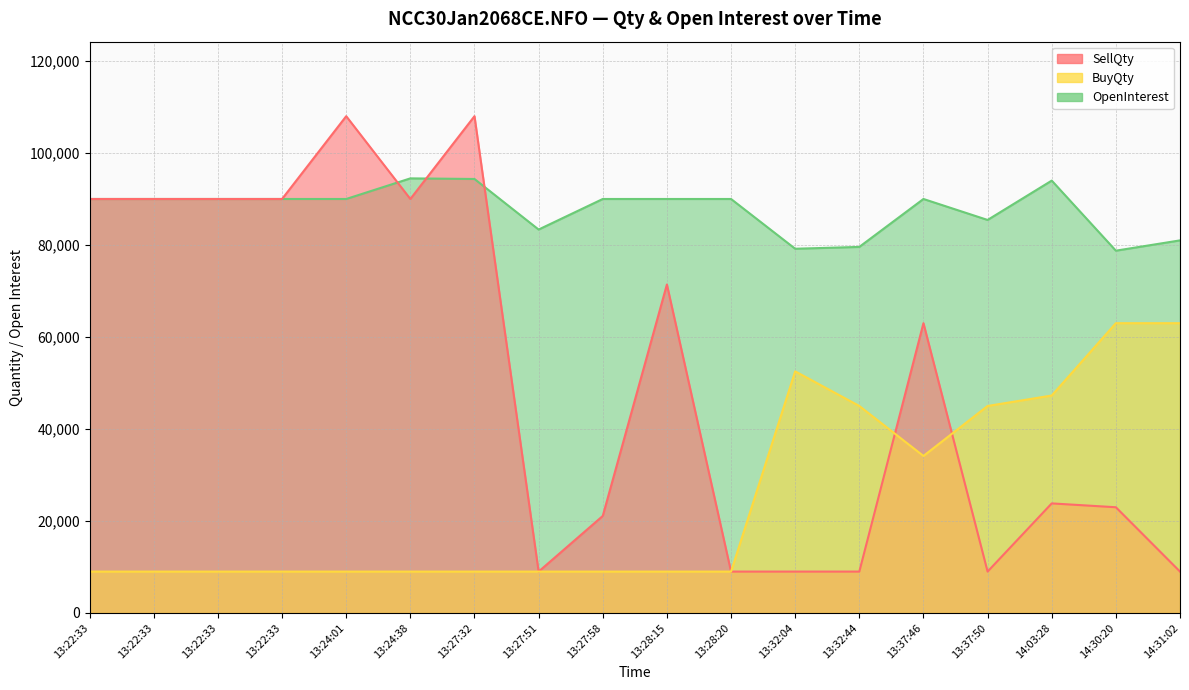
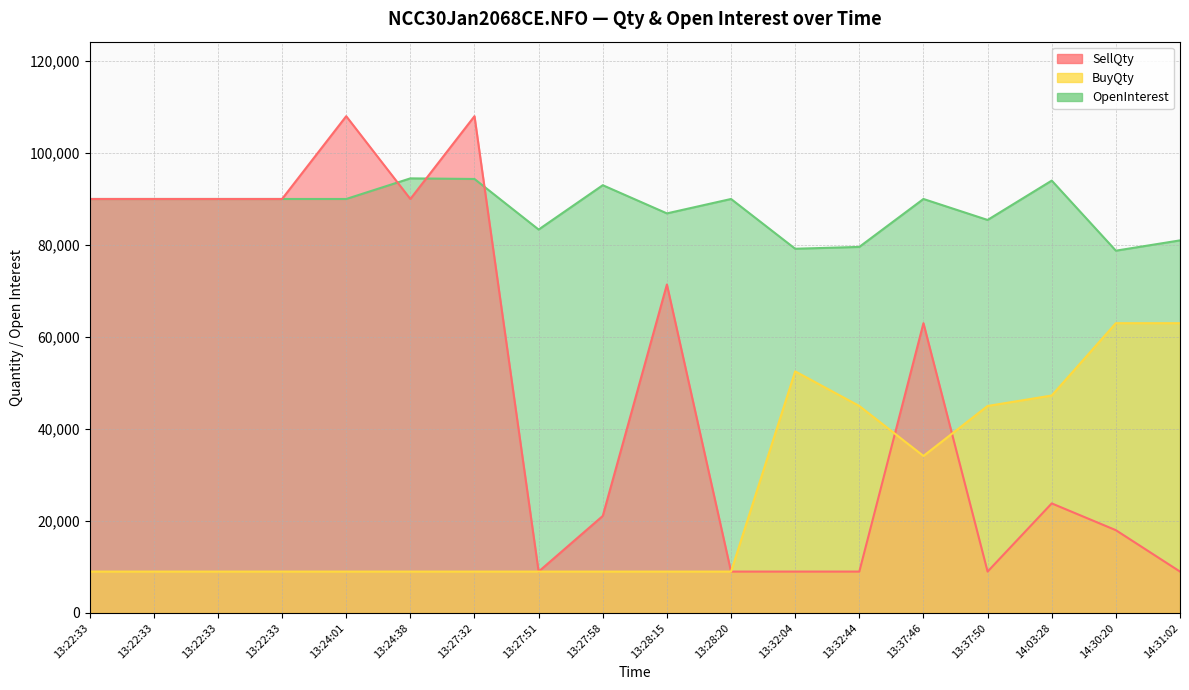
  {
    "OpenInterest": {
      "13:24:01": "90,000",
      "13:24:38": "94,000",
      "13:27:32": "94,000",
      "13:27:51": "83,000",
-     "13:27:58": "90,000",
-     "13:28:15": "90,000",
+     "13:27:58": "93,000",
+     "13:28:15": "87,000",
      "13:28:20": "90,000",
      "13:32:04": "79,000",
      "13:32:44": "80,000",
      "13:37:46": "90,000",
      "13:37:50": "85,000",
      "14:03:28": "94,000",
      "14:30:20": "79,000",
      "14:31:02": "81,000"
    },
    "SellQty": {
      "13:24:01": "108,000",
      "13:24:38": "90,000",
      "13:27:32": "108,000",
      "13:27:58": "21,000",
      "13:28:15": "71,000",
      "13:32:04": "9,000",
      "13:32:44": "9,000",
      "13:37:46": "63,000",
      "13:37:50": "9,000",
      "14:03:28": "24,000",
-     "14:30:20": "23,000",
+     "14:30:20": "18,000",
      "14:31:02": "9,000"
    },
    "BuyQty": {
      "13:24:01": "9,000",
      "13:24:38": "9,000",
      "13:27:32": "9,000",
      "13:27:58": "9,000",
      "13:28:15": "9,000",
      "13:32:04": "53,000",
      "13:32:44": "45,000",
      "13:37:46": "34,000",
      "13:37:50": "45,000",
      "14:03:28": "47,000",
      "14:30:20": "63,000",
      "14:31:02": "63,000"
    }
  }
